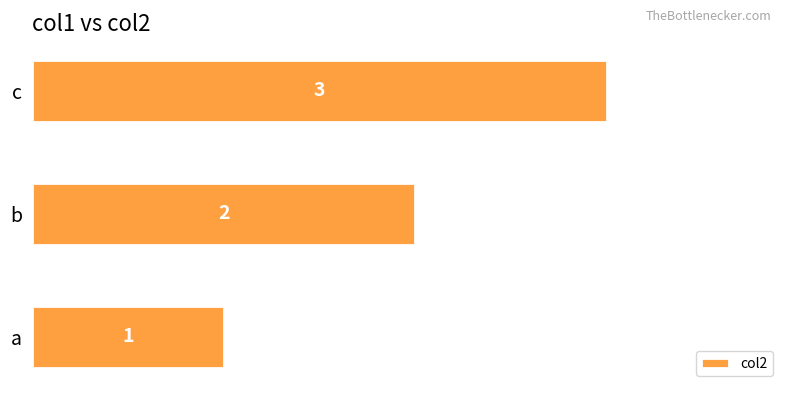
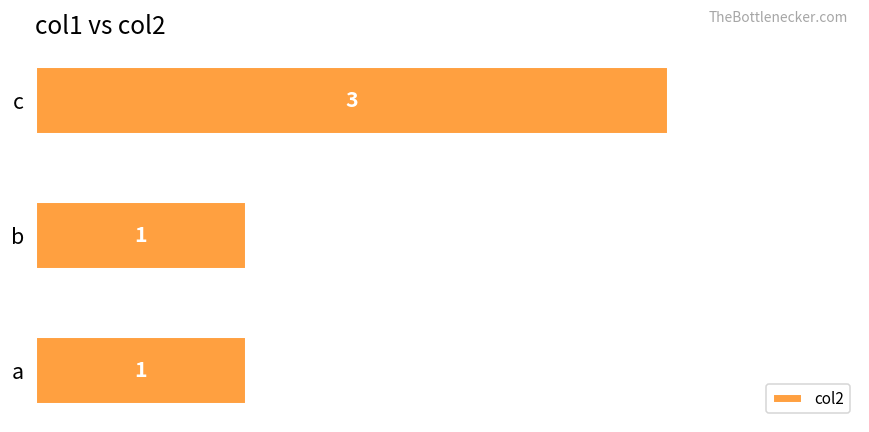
  {
    "c": 3,
-   "b": 2,
+   "b": 1,
    "a": 1
  }
